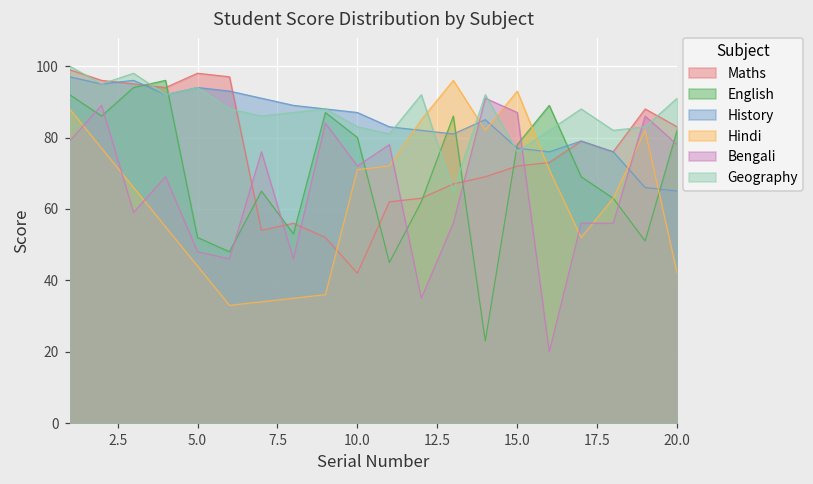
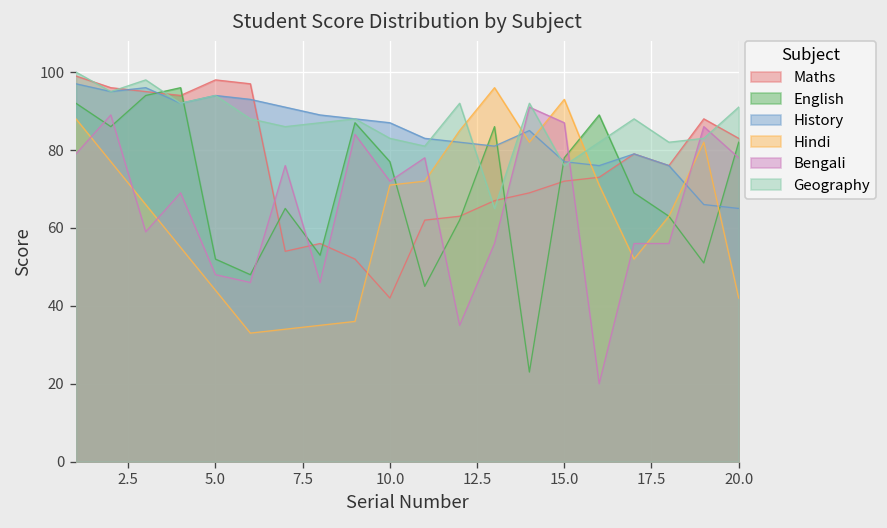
  {
    "English": {
      "5.0": 52,
-     "10.0": 80,
+     "10.0": 77,
      "15.0": 78,
      "20.0": 82
    }
  }
